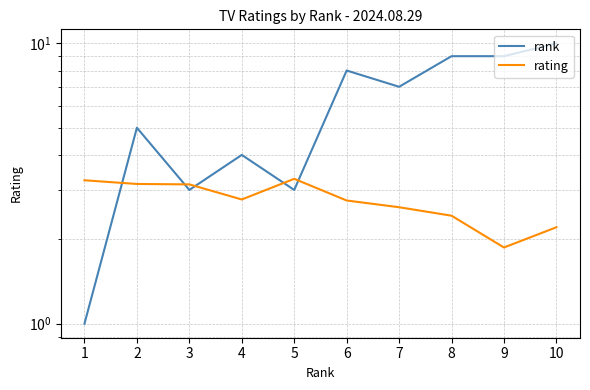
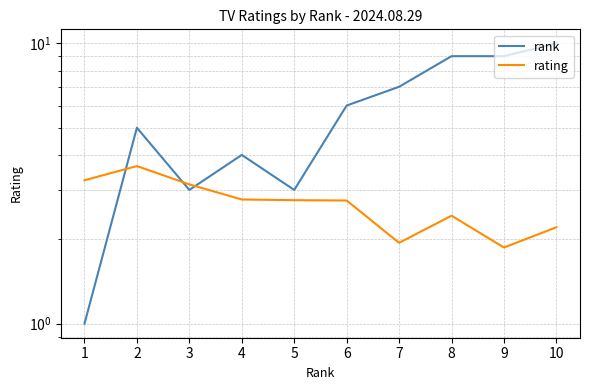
  {
    "rank": {
      "1": 1,
      "2": 5,
      "3": 3,
      "4": 4,
      "5": 3,
-     "6": 8,
+     "6": 6,
      "7": 7,
      "8": 9
    },
    "rating": {
      "1": 3.2,
-     "2": 3.2,
+     "2": 3.7,
      "3": 3.1,
      "4": 2.8,
-     "5": 3.3,
+     "5": 2.8,
      "6": 2.8,
-     "7": 2.6,
+     "7": 1.9,
      "8": 2.4,
      "9": 1.9,
      "10": 2.2
    }
  }
